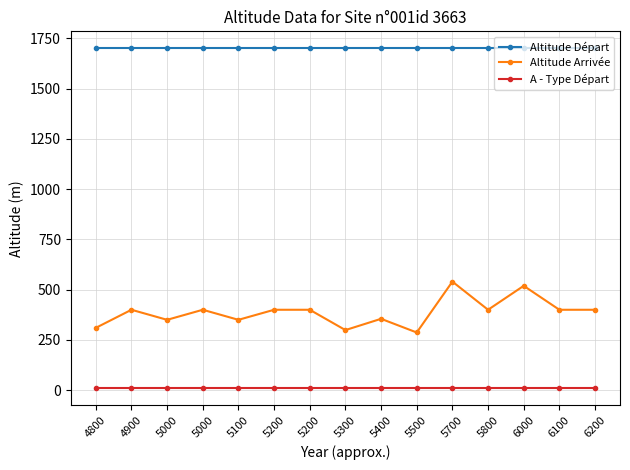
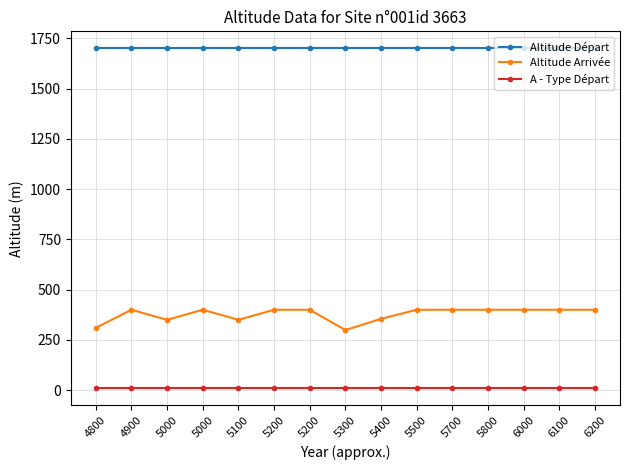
  {
    "Altitude Départ": {
      "4800": 1700,
      "4900": 1700,
      "5100": 1700,
      "5300": 1700,
      "5400": 1700,
      "5500": 1700,
      "5700": 1700,
      "5800": 1700
    },
    "Altitude Arrivée": {
      "4800": 310,
      "4900": 400,
      "5100": 350,
      "5300": 300,
      "5400": 360,
-     "5500": 290,
-     "5700": 540,
+     "5500": 400,
+     "5700": 400,
      "5800": 400,
-     "6000": 520,
+     "6000": 400,
      "6100": 400,
      "6200": 400
    },
    "A - Type Départ": {
      "4800": 10,
      "4900": 10,
      "5100": 10,
      "5300": 10,
      "5400": 10,
      "5500": 10,
      "5700": 10,
      "5800": 10,
      "6000": 10,
      "6100": 10,
      "6200": 10
    }
  }
